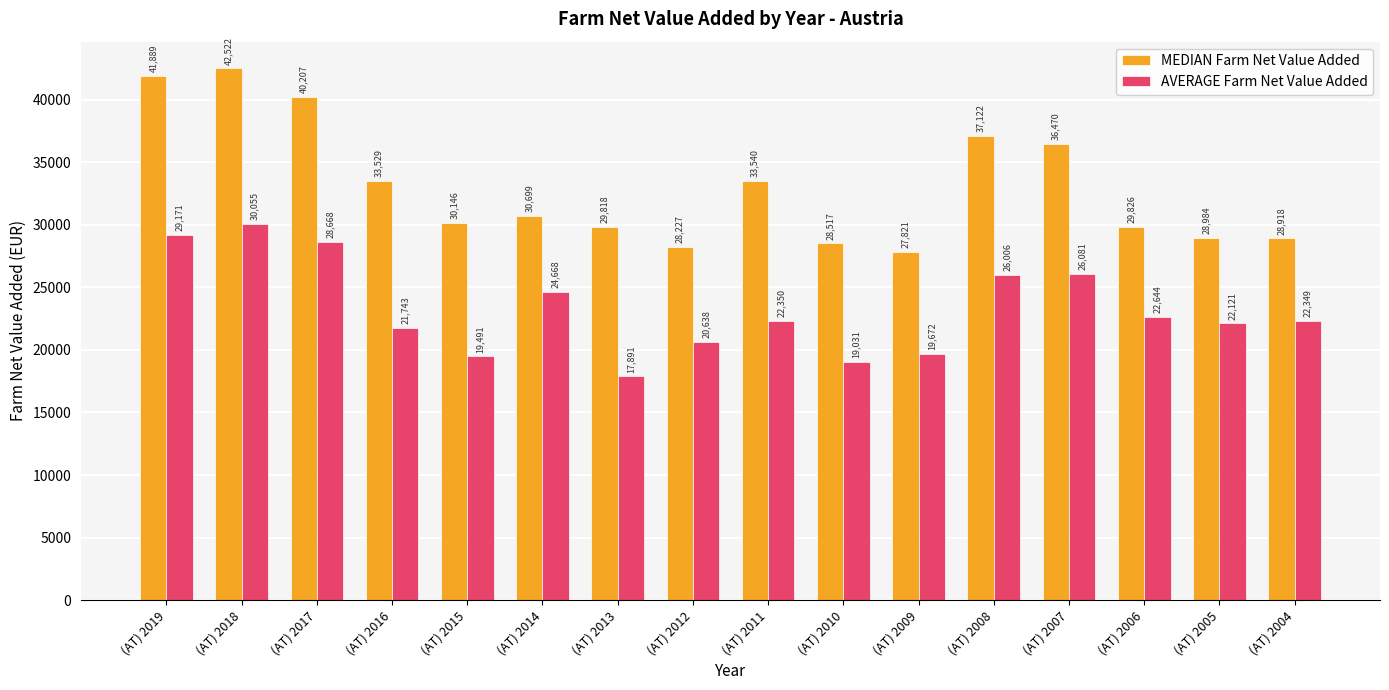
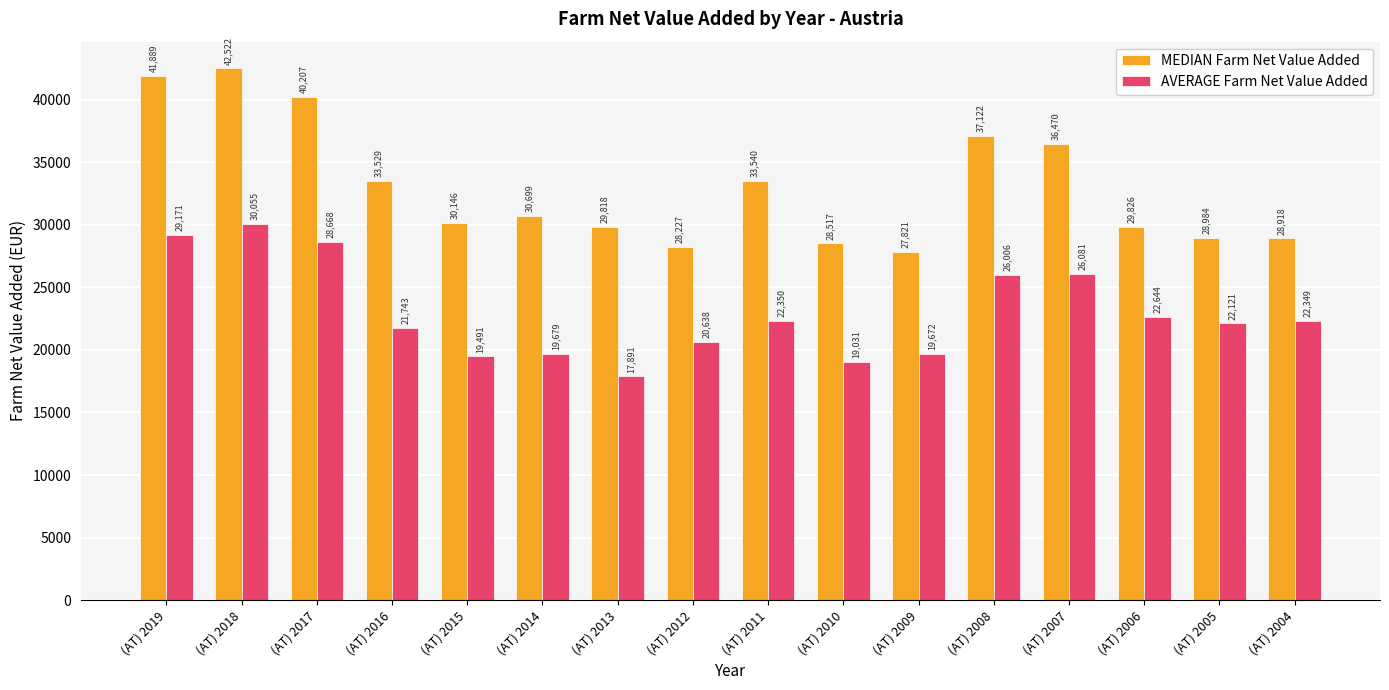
  {
    "MEDIAN Farm Net Value Added": {
      "(AT) 2019": "41,889",
      "(AT) 2018": "42,522",
      "(AT) 2017": "40,207",
      "(AT) 2016": "33,529",
      "(AT) 2015": "30,146",
      "(AT) 2014": "30,699",
      "(AT) 2013": "29,818",
      "(AT) 2012": "28,227",
      "(AT) 2011": "33,540",
      "(AT) 2010": "28,517",
      "(AT) 2009": "27,821",
      "(AT) 2008": "37,122",
      "(AT) 2007": "36,470",
      "(AT) 2006": "29,826",
      "(AT) 2005": "28,984",
      "(AT) 2004": "28,918"
    },
    "AVERAGE Farm Net Value Added": {
      "(AT) 2019": "29,171",
      "(AT) 2018": "30,055",
      "(AT) 2017": "28,668",
      "(AT) 2016": "21,743",
      "(AT) 2015": "19,491",
-     "(AT) 2014": "24,668",
+     "(AT) 2014": "19,679",
      "(AT) 2013": "17,891",
      "(AT) 2012": "20,638",
      "(AT) 2011": "22,350",
      "(AT) 2010": "19,031",
      "(AT) 2009": "19,672",
      "(AT) 2008": "26,006",
      "(AT) 2007": "26,081",
      "(AT) 2006": "22,644",
      "(AT) 2005": "22,121",
      "(AT) 2004": "22,349"
    }
  }
